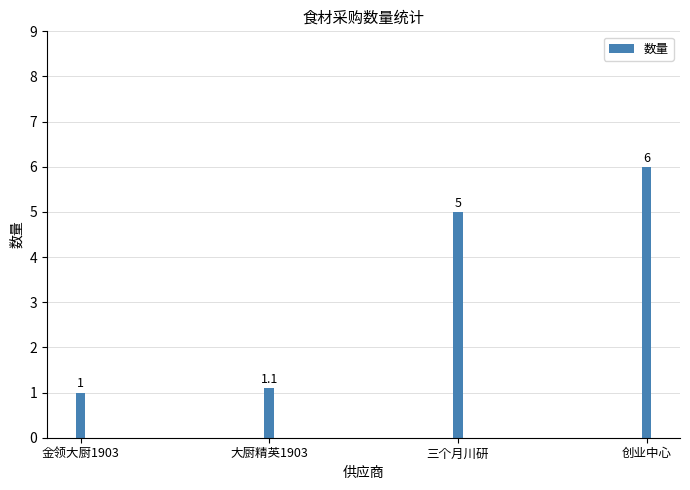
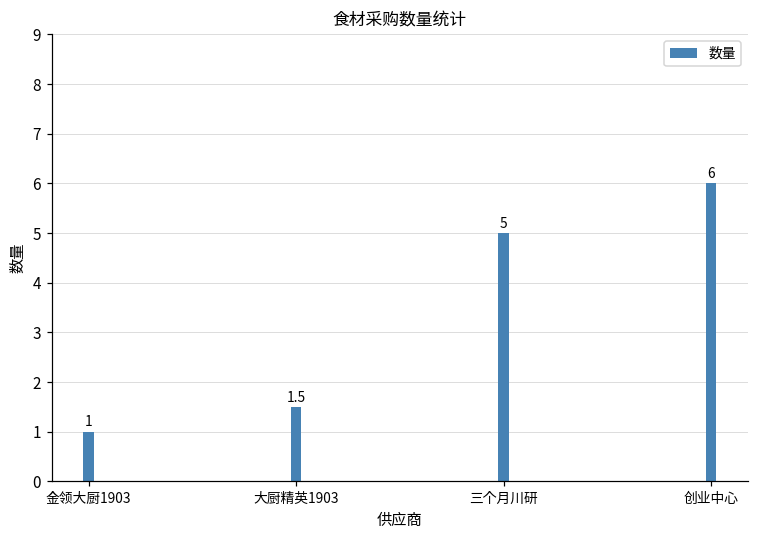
  {
    "金领大厨1903": 1,
-   "大厨精英1903": 1.1,
+   "大厨精英1903": 1.5,
    "三个月川研": 5,
    "创业中心": 6
  }
